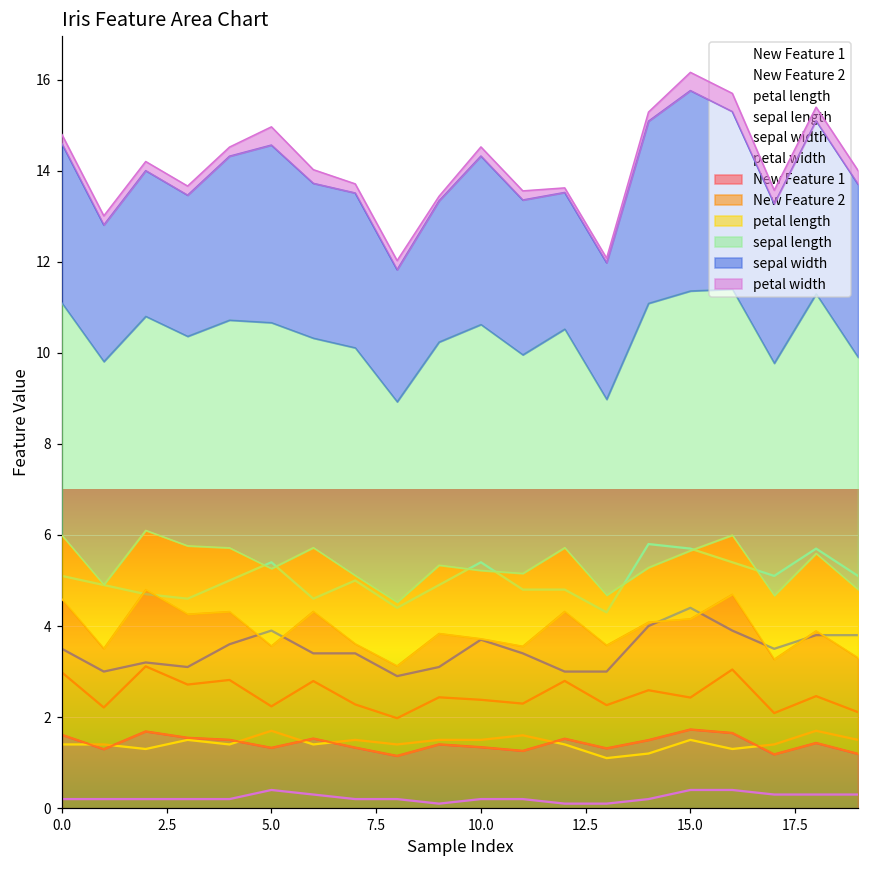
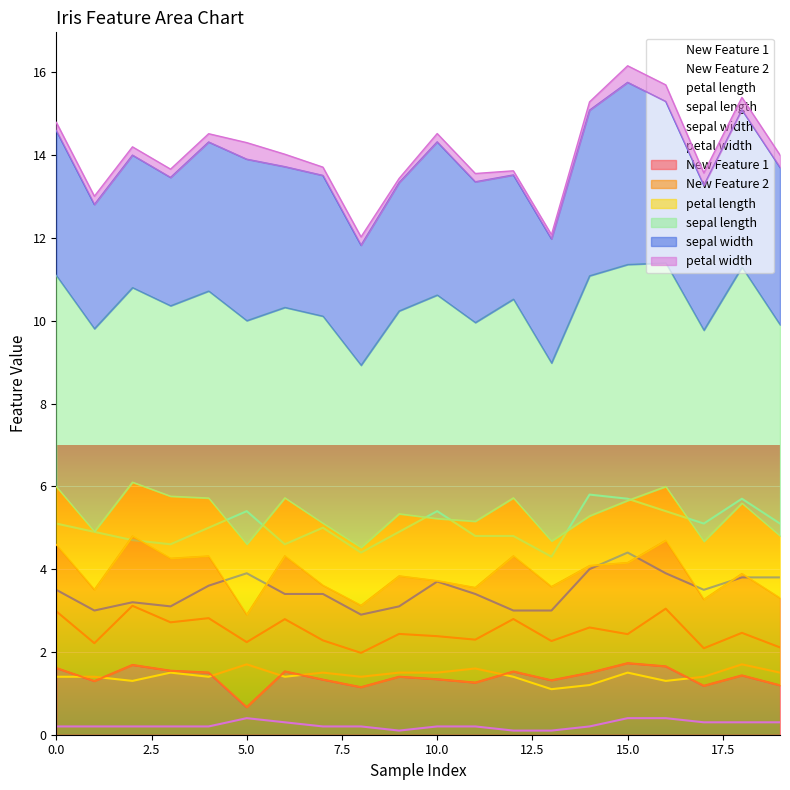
  {
    "New Feature 1": {
      "0.0": 1.6,
-     "5.0": 1.3,
+     "5.0": 0.7,
      "10.0": 1.3,
      "15.0": 1.7
    }
  }
